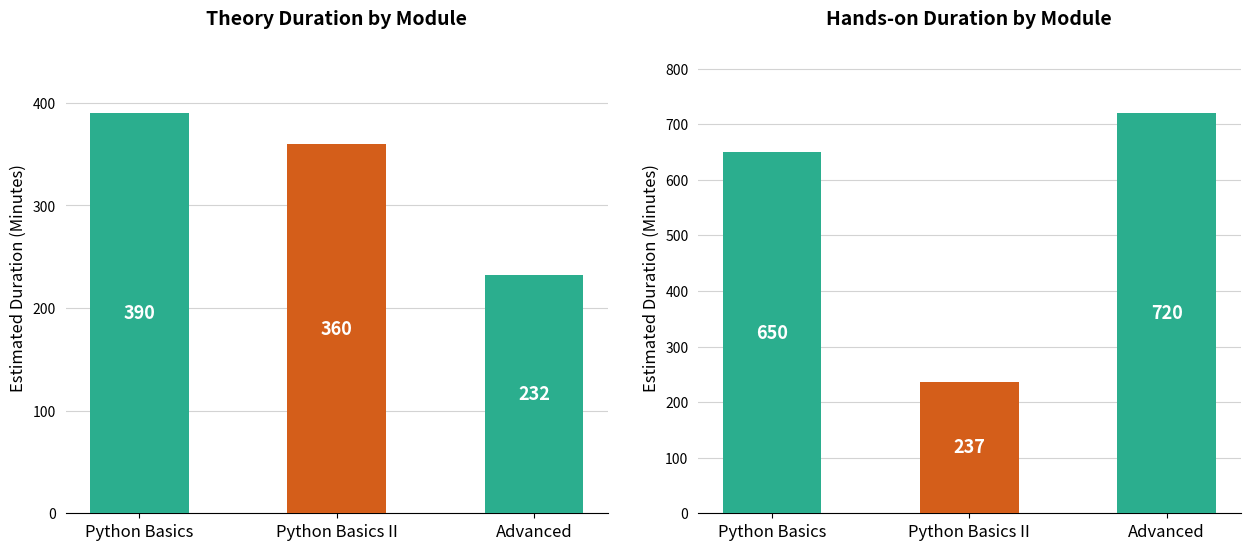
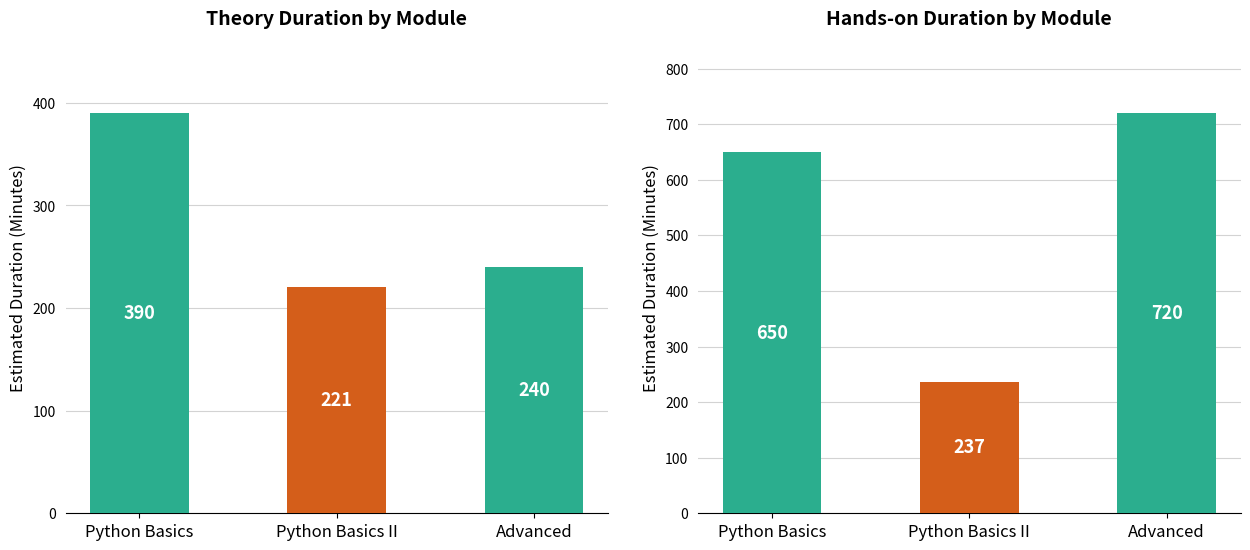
  {
    "Theory Duration by Module": {
      "Python Basics": 390,
-     "Python Basics II": 360,
-     "Advanced": 232
+     "Python Basics II": 221,
+     "Advanced": 240
    },
    "Hands-on Duration by Module": {
      "Python Basics": 650,
      "Python Basics II": 237,
      "Advanced": 720
    }
  }
